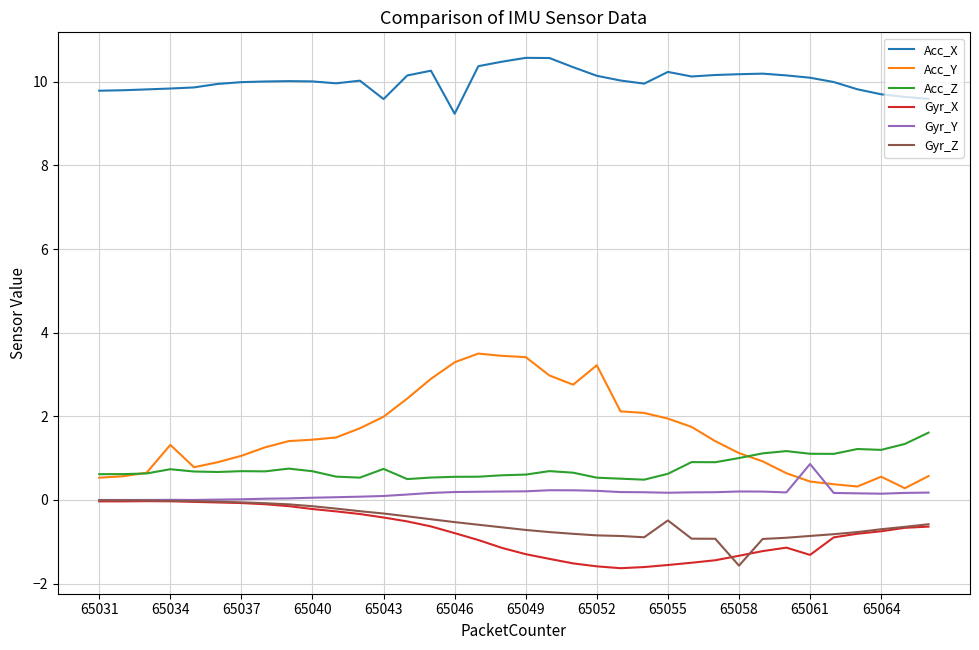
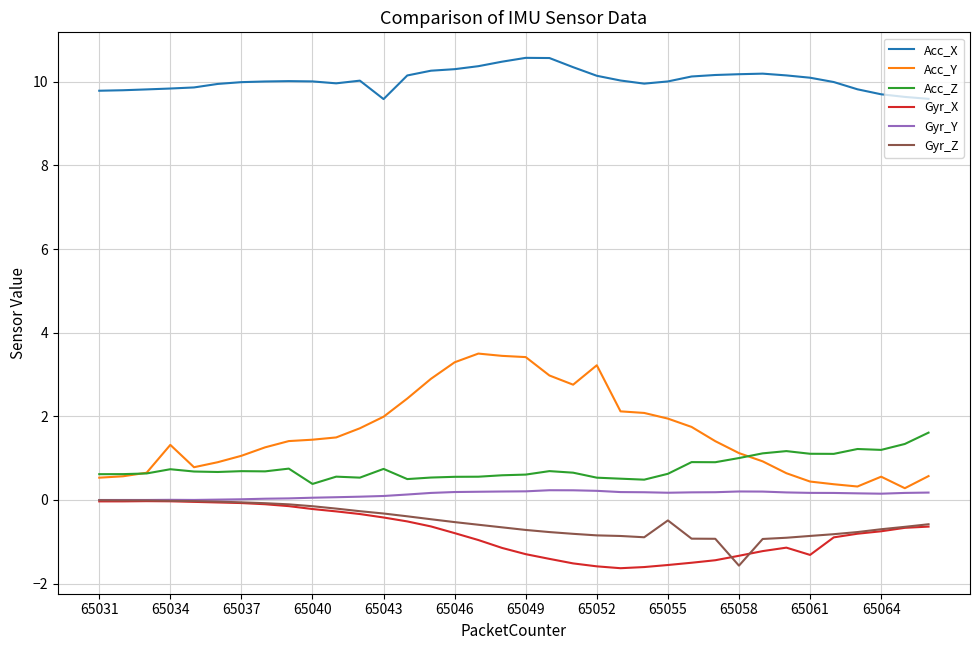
  {
    "Acc_X": {
      "65031": 9.8,
      "65034": 9.8,
      "65037": 10.0,
      "65040": 10.0,
      "65043": 9.6,
-     "65046": 9.2,
+     "65046": 10.3,
      "65049": 10.6,
      "65052": 10.1,
-     "65055": 10.2,
+     "65055": 10.0,
      "65058": 10.2,
      "65061": 10.1,
      "65064": 9.7
    },
    "Acc_Y": {
      "65031": 0.5,
      "65034": 1.3,
      "65037": 1.1,
      "65040": 1.4,
      "65043": 2.0,
      "65046": 3.3,
      "65049": 3.4,
      "65052": 3.2,
      "65055": 1.9,
      "65058": 1.1,
      "65061": 0.4,
      "65064": 0.6
    },
    "Acc_Z": {
      "65031": 0.6,
      "65034": 0.7,
      "65037": 0.7,
-     "65040": 0.7,
+     "65040": 0.4,
      "65043": 0.7,
      "65046": 0.6,
      "65049": 0.6,
      "65052": 0.5,
      "65055": 0.6,
      "65058": 1.0,
      "65061": 1.1,
      "65064": 1.2
    },
    "Gyr_X": {
      "65040": -0.2,
      "65043": -0.4,
      "65046": -0.8,
      "65049": -1.3,
      "65052": -1.6,
      "65055": -1.6,
      "65058": -1.3,
      "65061": -1.3
    },
    "Gyr_Y": {
      "65037": 0.0,
      "65040": 0.1,
      "65043": 0.1,
      "65046": 0.2,
      "65049": 0.2,
      "65052": 0.2,
      "65055": 0.2,
      "65058": 0.2,
-     "65061": 0.9,
+     "65061": 0.2,
      "65064": 0.2
    },
    "Gyr_Z": {
      "65040": -0.1,
      "65043": -0.3,
      "65046": -0.5,
      "65049": -0.7,
      "65052": -0.8,
      "65055": -0.5,
      "65058": -1.6,
      "65061": -0.9
    }
  }
